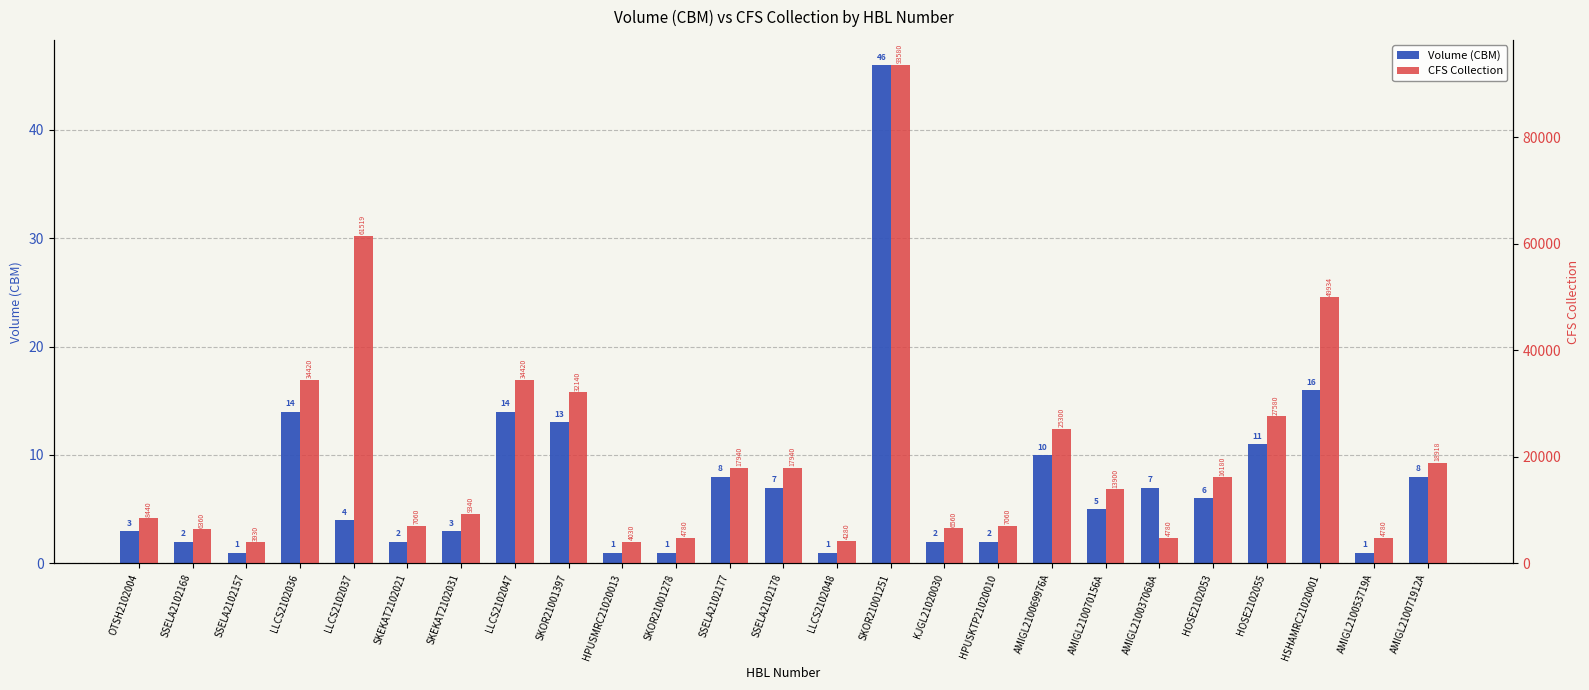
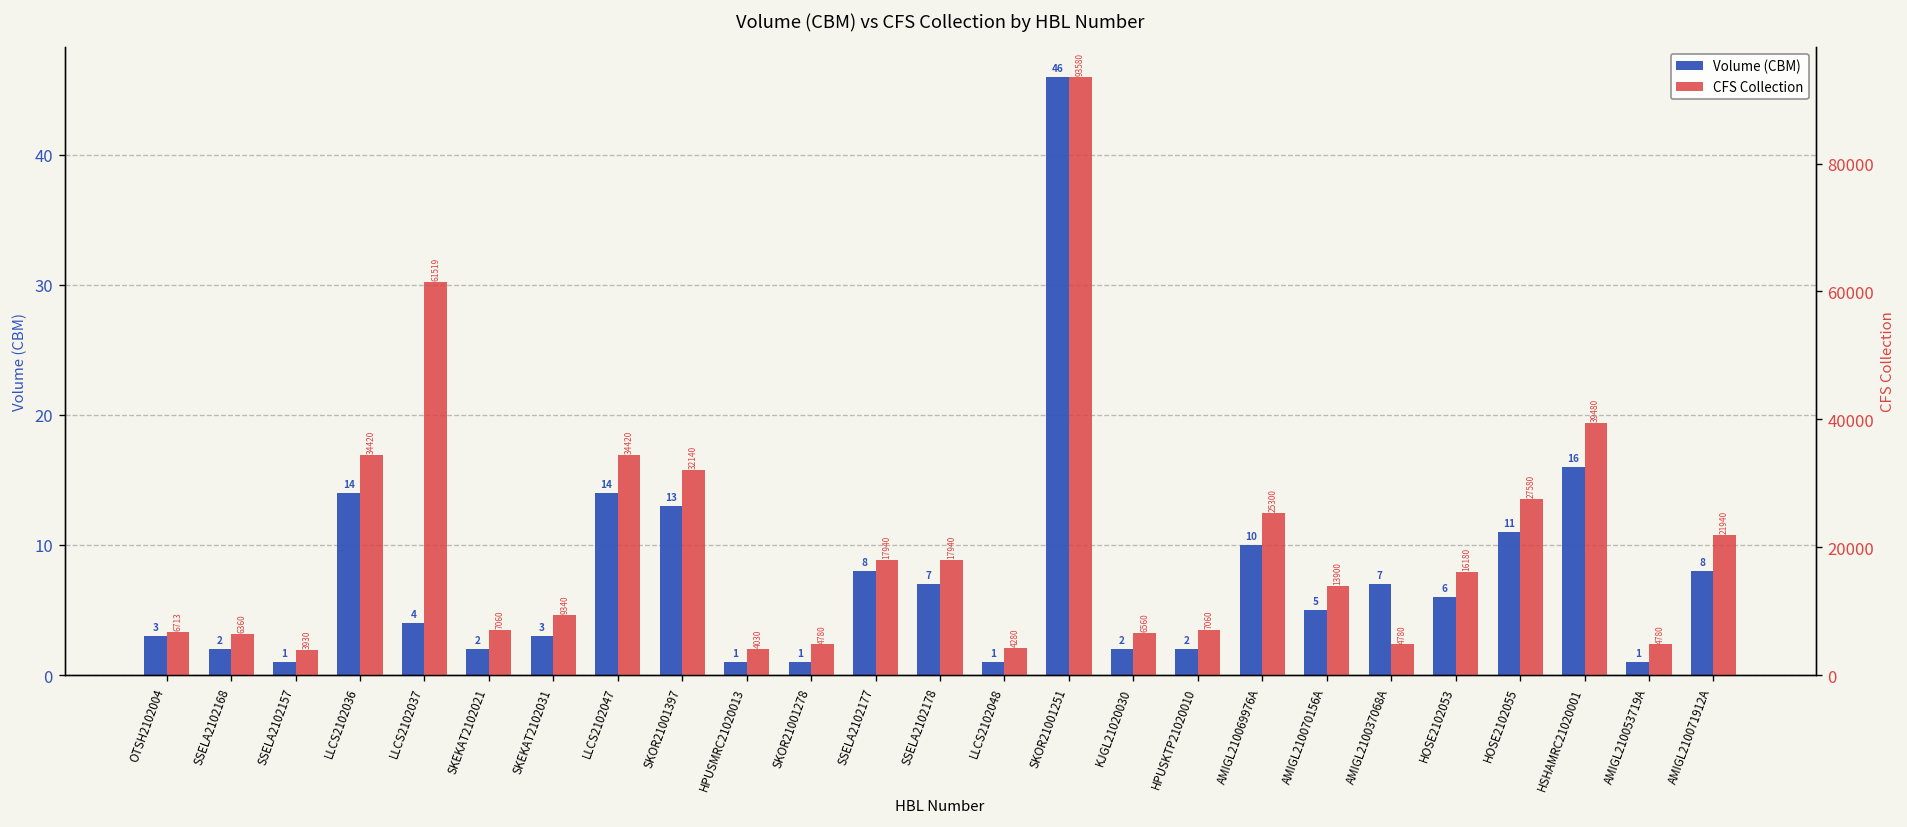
  {
    "Volume (CBM)": {
      "OTSH2102004": 3,
      "SSELA2102168": 2,
      "SSELA2102157": 1,
      "LLCS2102036": 14,
      "LLCS2102037": 4,
      "SKEKAT2102021": 2,
      "SKEKAT2102031": 3,
      "LLCS2102047": 14,
      "SKOR21001397": 13,
      "HPUSMRC21020013": 1,
      "SKOR21001278": 1,
      "SSELA2102177": 8,
      "SSELA2102178": 7,
      "LLCS2102048": 1,
      "SKOR21001251": 46,
      "KJGL21020030": 2,
      "HPUSKTP21020010": 2,
      "AMIGL210069976A": 10,
      "AMIGL210070156A": 5,
      "AMIGL210037068A": 7,
      "HOSE2102053": 6,
      "HOSE2102055": 11,
      "HSHAMRC21020001": 16,
      "AMIGL210053719A": 1,
      "AMIGL210071912A": 8
    },
    "CFS Collection": {
-     "OTSH2102004": 8440,
+     "OTSH2102004": 6713,
      "SSELA2102168": 6360,
      "SSELA2102157": 3930,
      "LLCS2102036": 34420,
      "LLCS2102037": 61519,
      "SKEKAT2102021": 7060,
      "SKEKAT2102031": 9340,
      "LLCS2102047": 34420,
      "SKOR21001397": 32140,
      "HPUSMRC21020013": 4030,
      "SKOR21001278": 4780,
      "SSELA2102177": 17940,
      "SSELA2102178": 17940,
      "LLCS2102048": 4280,
      "SKOR21001251": 93580,
      "KJGL21020030": 6560,
      "HPUSKTP21020010": 7060,
      "AMIGL210069976A": 25300,
      "AMIGL210070156A": 13900,
      "AMIGL210037068A": 4780,
      "HOSE2102053": 16180,
      "HOSE2102055": 27580,
-     "HSHAMRC21020001": 49934,
+     "HSHAMRC21020001": 39480,
      "AMIGL210053719A": 4780,
-     "AMIGL210071912A": 18918
+     "AMIGL210071912A": 21940
    }
  }
